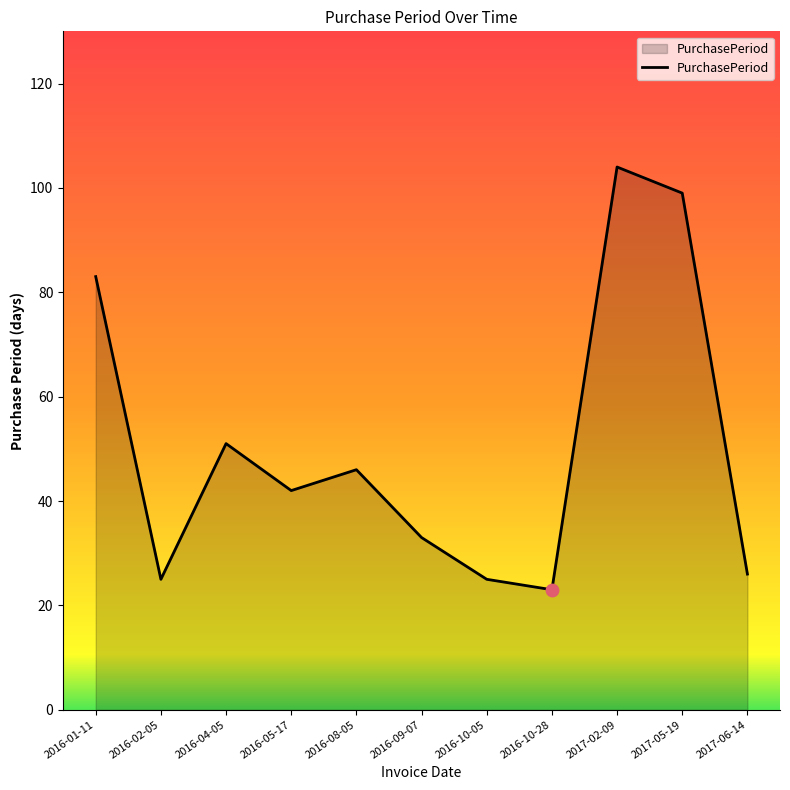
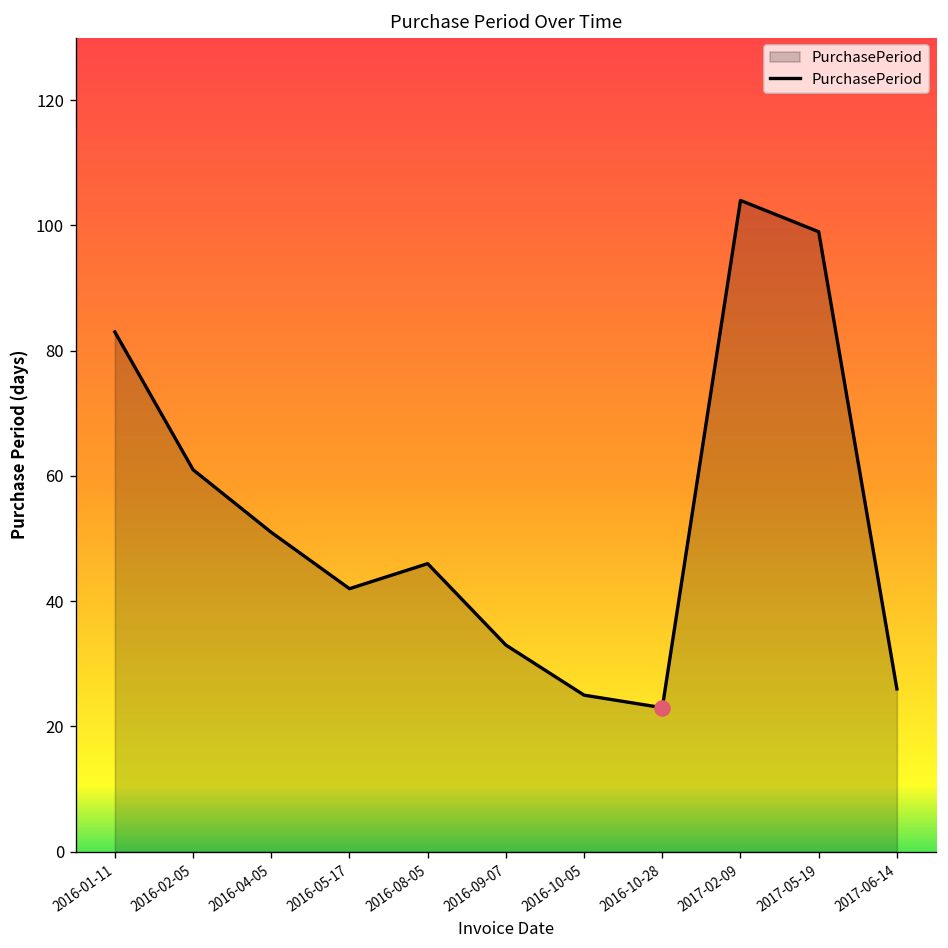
  {
    "PurchasePeriod": {
      "2016-01-11": 83,
-     "2016-02-05": 25,
+     "2016-02-05": 61,
      "2016-04-05": 51,
      "2016-05-17": 42,
      "2016-08-05": 46,
      "2016-09-07": 33,
      "2016-10-05": 25,
      "2017-02-09": 104,
      "2017-05-19": 99,
      "2017-06-14": 26
    }
  }
